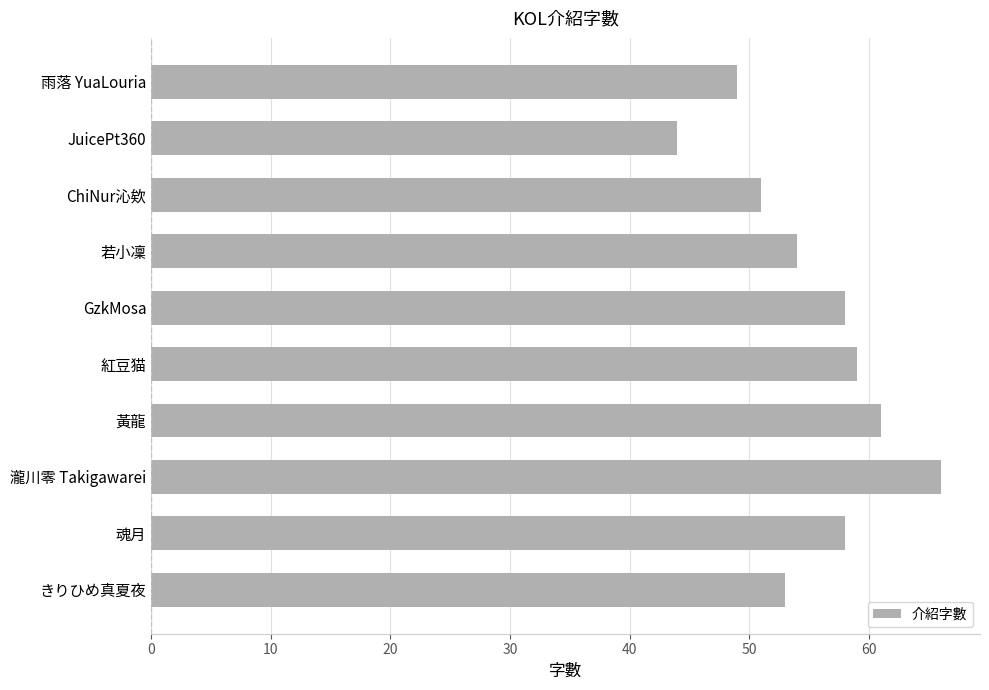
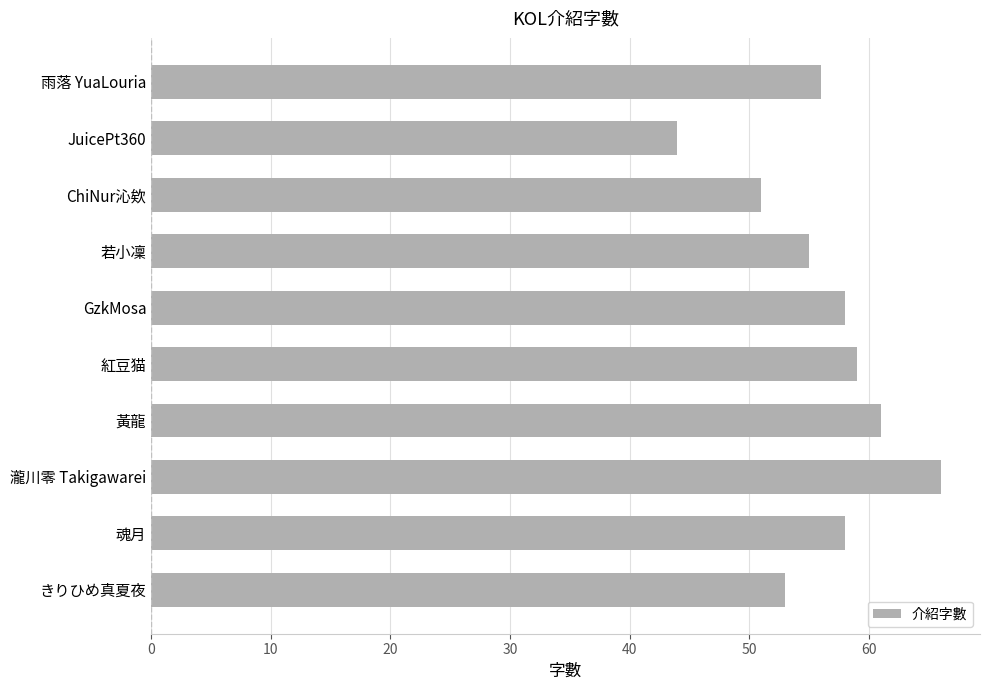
  {
-   "雨落 YuaLouria": 49,
+   "雨落 YuaLouria": 56,
    "JuicePt360": 44,
    "ChiNur沁欸": 51,
-   "若小凜": 54,
+   "若小凜": 55,
    "GzkMosa": 58,
    "紅豆猫": 59,
    "黃龍": 61,
    "瀧川零 Takigawarei": 66,
    "魂月": 58,
    "きりひめ真夏夜": 53
  }
